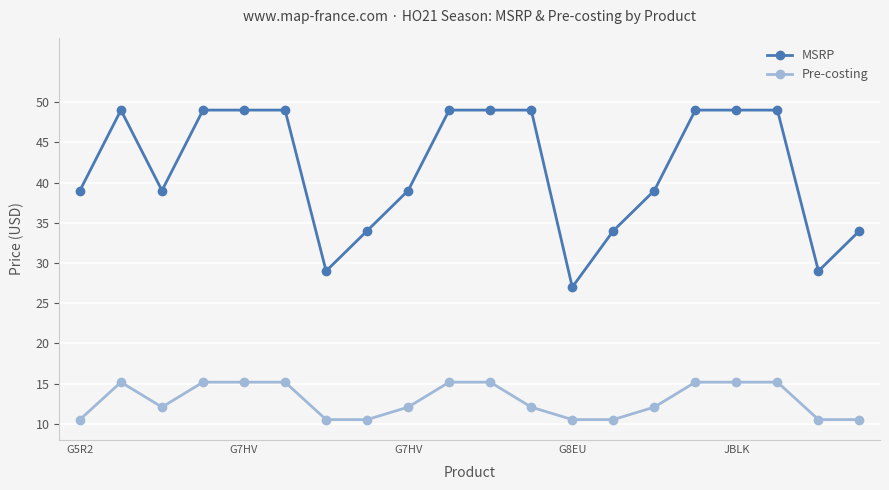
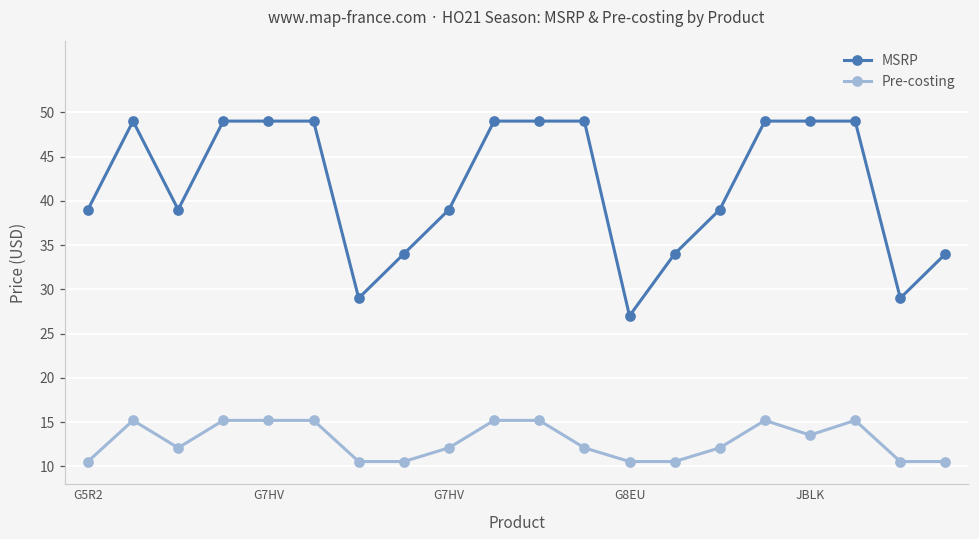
  {
    "MSRP": {
      "G5R2": 39,
      "G8EU": 27,
      "JBLK": 49
    },
    "Pre-costing": {
      "G5R2": 11,
      "G8EU": 11,
-     "JBLK": 15
+     "JBLK": 14
    }
  }
